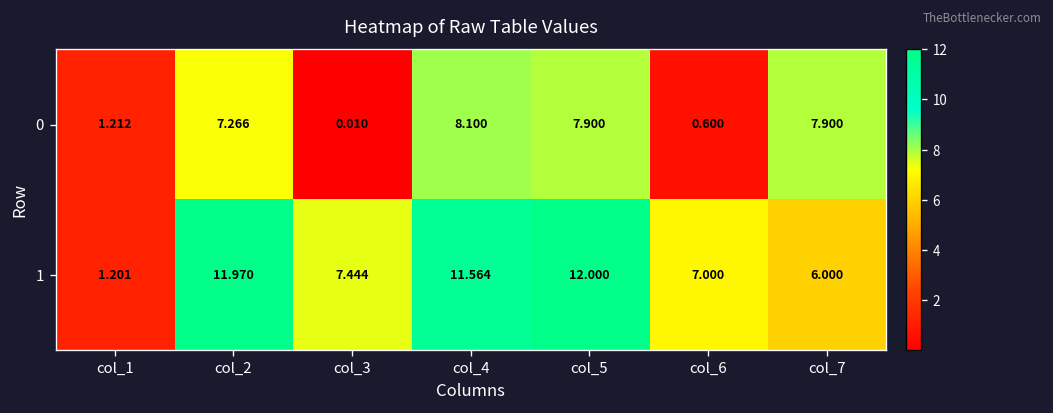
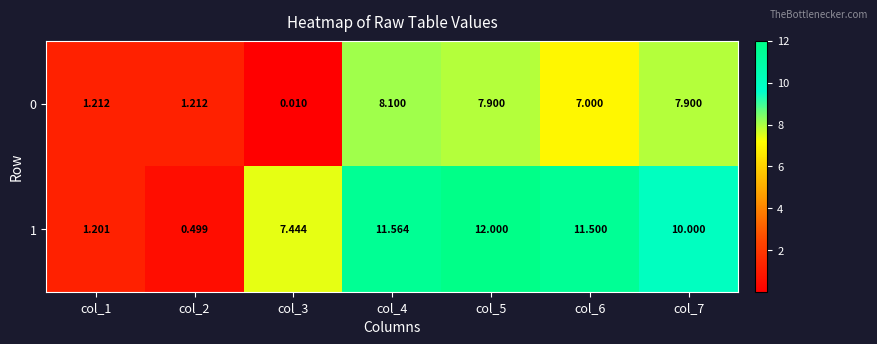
  {
    "0": {
      "col_1": 1.212,
-     "col_2": 7.266,
+     "col_2": 1.212,
      "col_3": 0.010,
      "col_4": 8.100,
      "col_5": 7.900,
-     "col_6": 0.600,
+     "col_6": 7.000,
      "col_7": 7.900
    },
    "1": {
      "col_1": 1.201,
-     "col_2": 11.970,
+     "col_2": 0.499,
      "col_3": 7.444,
      "col_4": 11.564,
      "col_5": 12.000,
-     "col_6": 7.000,
-     "col_7": 6.000
+     "col_6": 11.500,
+     "col_7": 10.000
    }
  }
